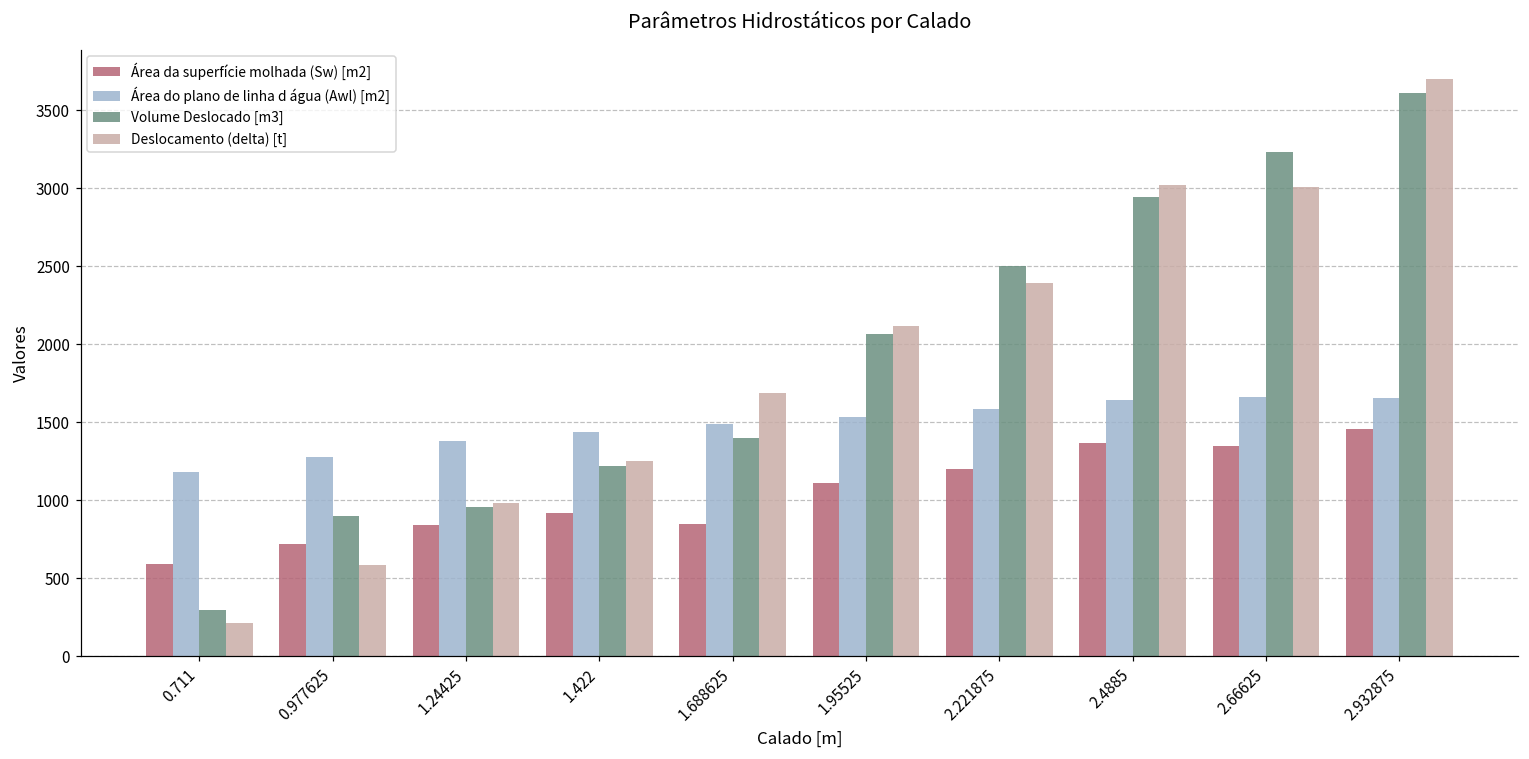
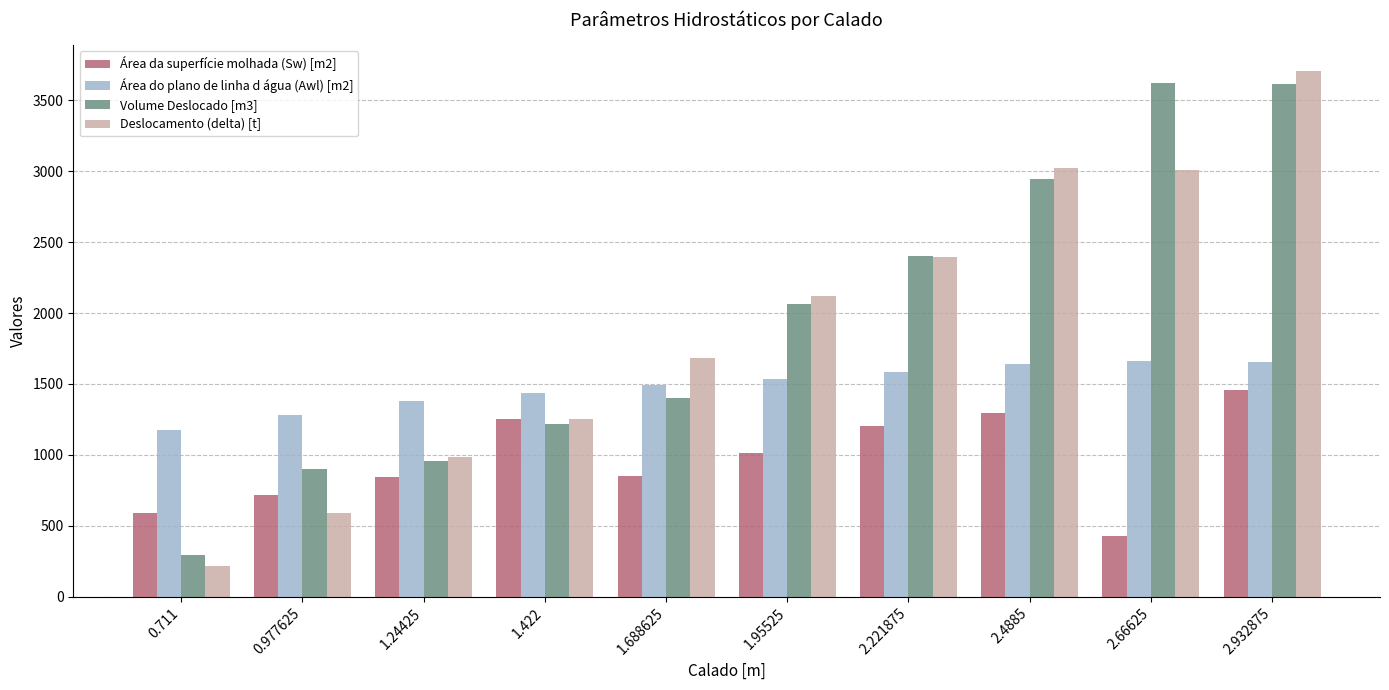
  {
    "Área da superfície molhada (Sw) [m2]": {
      "0.711": 590,
      "0.977625": 720,
      "1.24425": 840,
-     "1.422": 920,
+     "1.422": 1250,
      "1.688625": 850,
-     "1.95525": 1110,
+     "1.95525": 1010,
      "2.221875": 1200,
-     "2.4885": 1370,
-     "2.66625": 1350,
+     "2.4885": 1290,
+     "2.66625": 430,
      "2.932875": 1460
    },
    "Volume Deslocado [m3]": {
      "0.711": 300,
      "0.977625": 900,
      "1.24425": 960,
      "1.422": 1220,
      "1.688625": 1400,
      "1.95525": 2070,
-     "2.221875": 2500,
+     "2.221875": 2400,
      "2.4885": 2950,
-     "2.66625": 3230,
+     "2.66625": 3620,
      "2.932875": 3610
    }
  }
